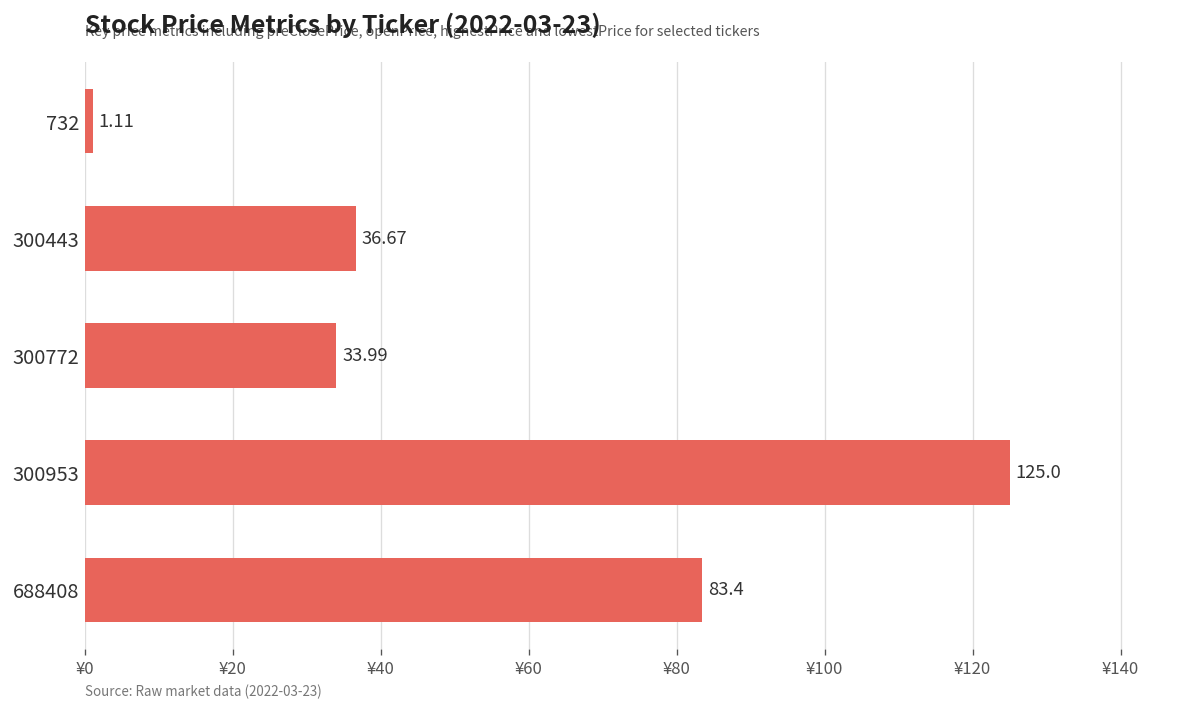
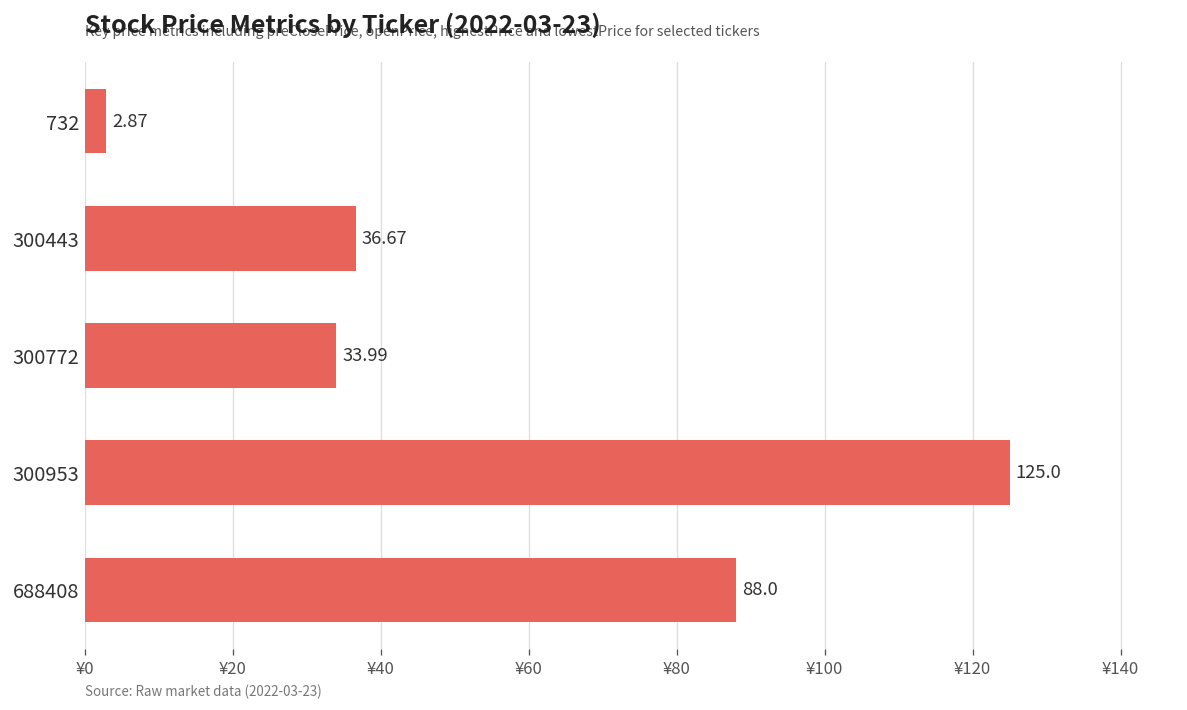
  {
-   "732": 1.11,
+   "732": 2.87,
    "300443": 36.67,
    "300772": 33.99,
    "300953": 125.0,
-   "688408": 83.4
+   "688408": 88.0
  }
